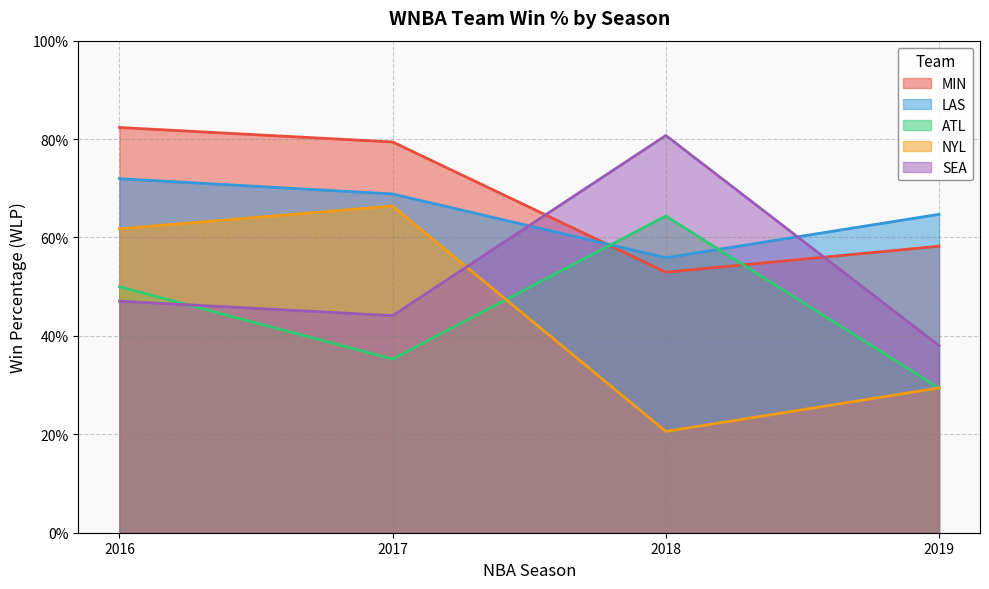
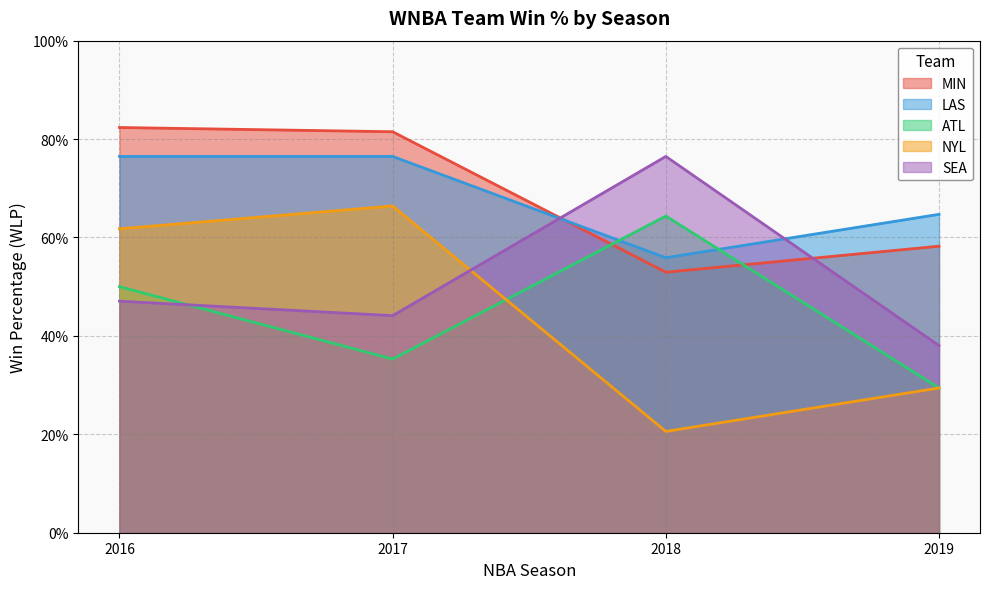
  {
    "MIN": {
      "2016": "82%",
-     "2017": "79%",
+     "2017": "81%",
      "2018": "53%",
      "2019": "58%"
    },
    "LAS": {
-     "2016": "72%",
-     "2017": "69%",
+     "2016": "76%",
+     "2017": "76%",
      "2018": "56%",
      "2019": "65%"
    },
    "ATL": {
      "2016": "50%",
      "2017": "35%",
      "2018": "64%"
    },
    "NYL": {
      "2016": "62%",
      "2017": "66%",
      "2018": "21%"
    },
    "SEA": {
      "2016": "47%",
      "2017": "44%",
-     "2018": "81%",
+     "2018": "76%",
      "2019": "38%"
    }
  }
